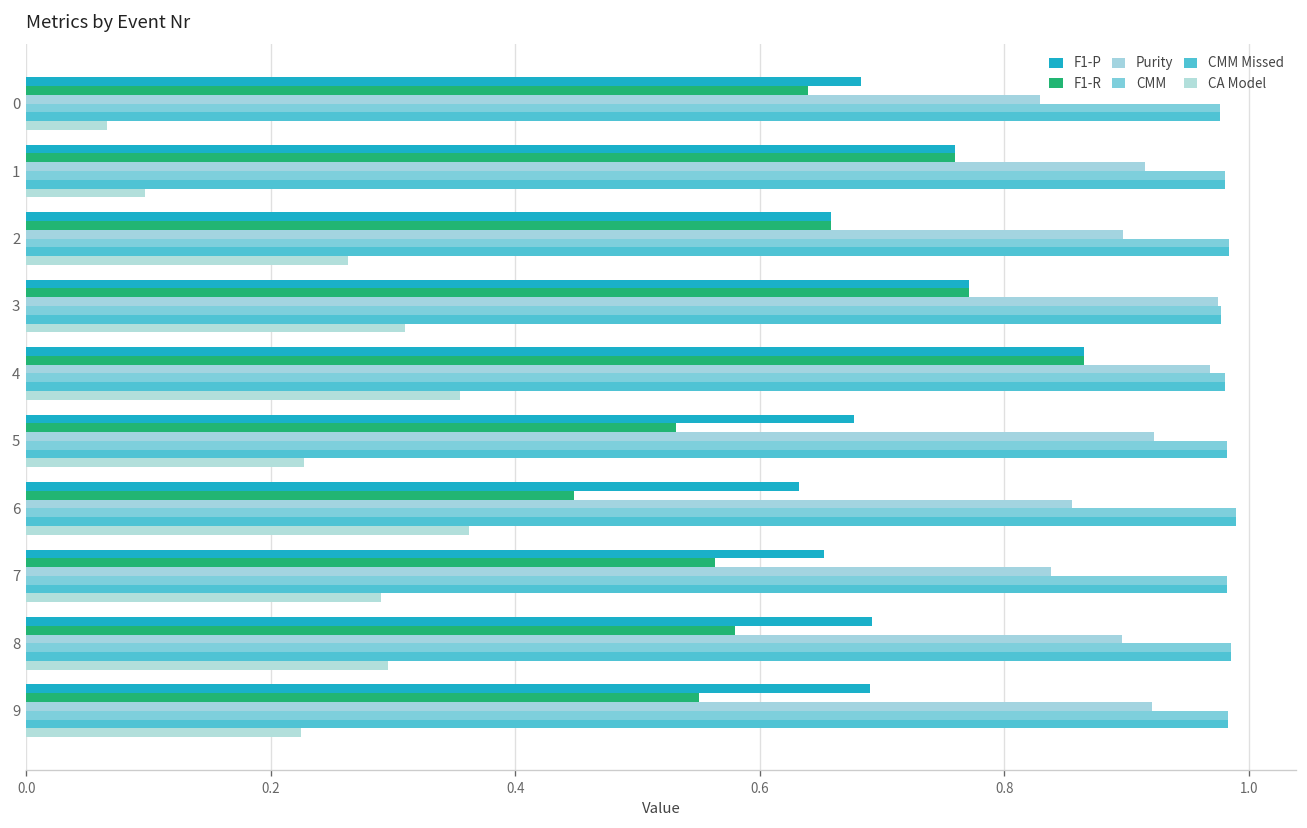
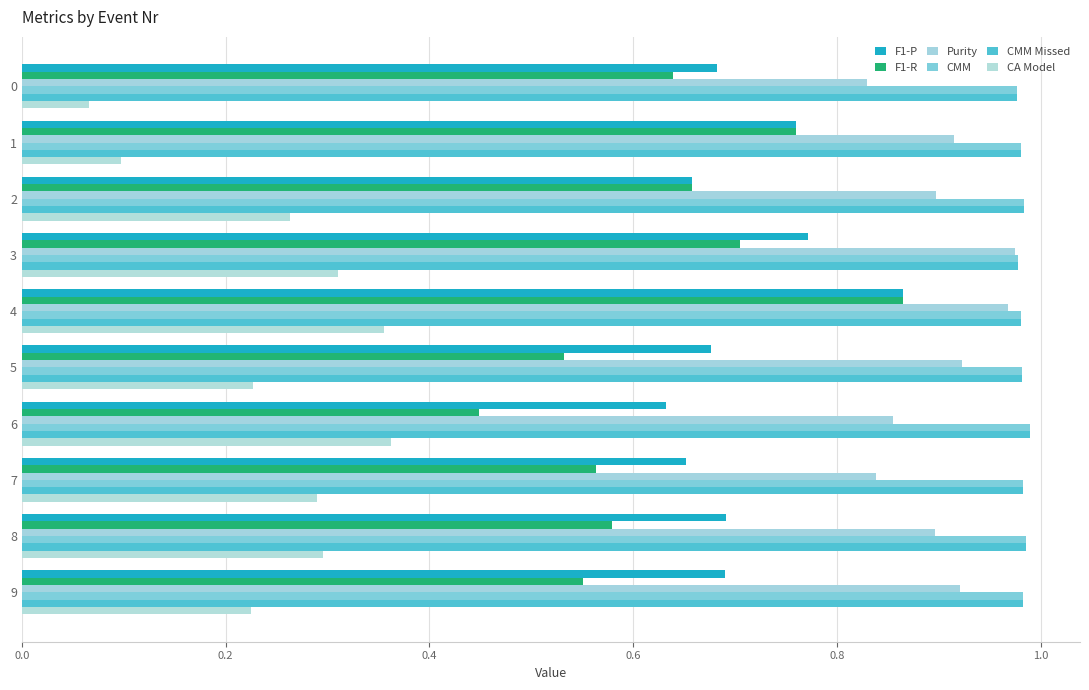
  {
    "F1-R": {
      "0": 0.639,
      "1": 0.760,
      "2": 0.658,
-     "3": 0.771,
+     "3": 0.705,
      "4": 0.865,
      "5": 0.532,
      "6": 0.448,
      "7": 0.563,
      "8": 0.580,
      "9": 0.550
    }
  }
